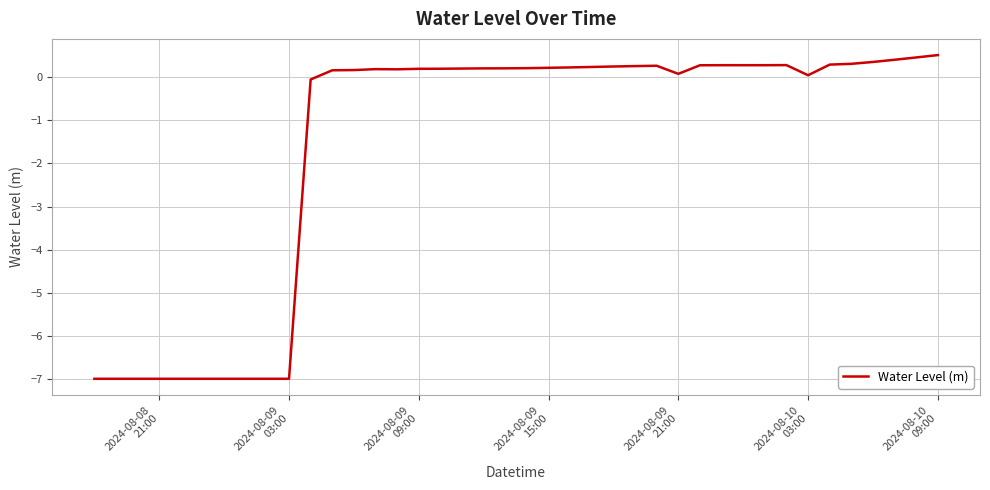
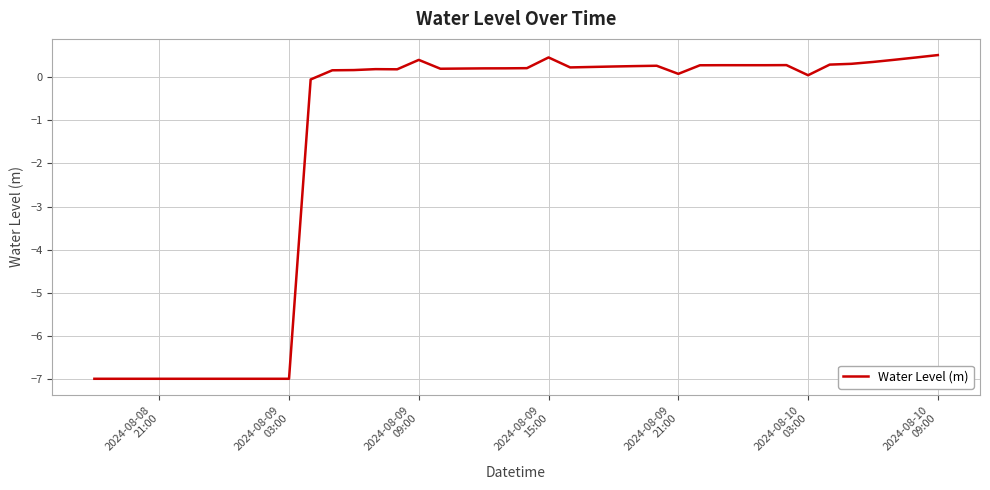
  {
    "2024-08-08 21:00": -7.0,
    "2024-08-09 03:00": -7.0,
-   "2024-08-09 09:00": 0.2,
-   "2024-08-09 15:00": 0.2,
+   "2024-08-09 09:00": 0.4,
+   "2024-08-09 15:00": 0.5,
    "2024-08-09 21:00": 0.1,
    "2024-08-10 03:00": 0.0,
    "2024-08-10 09:00": 0.5
  }
